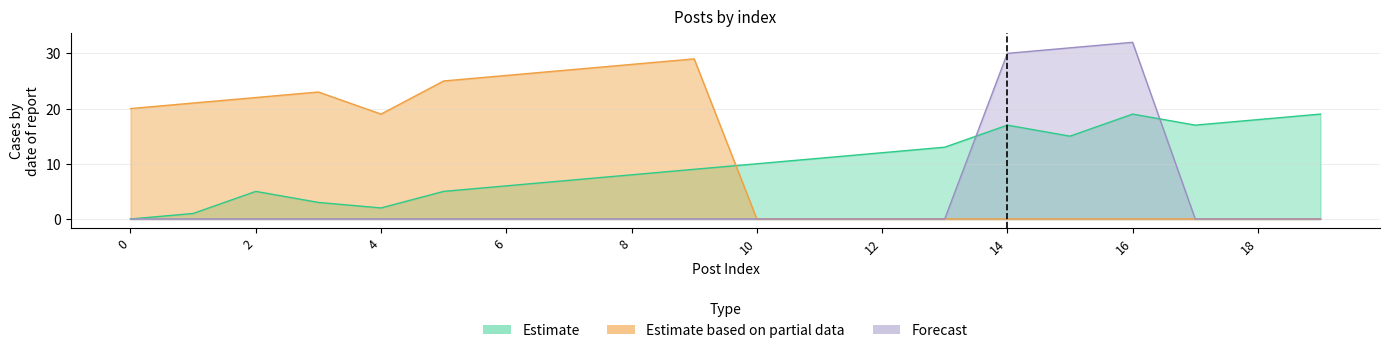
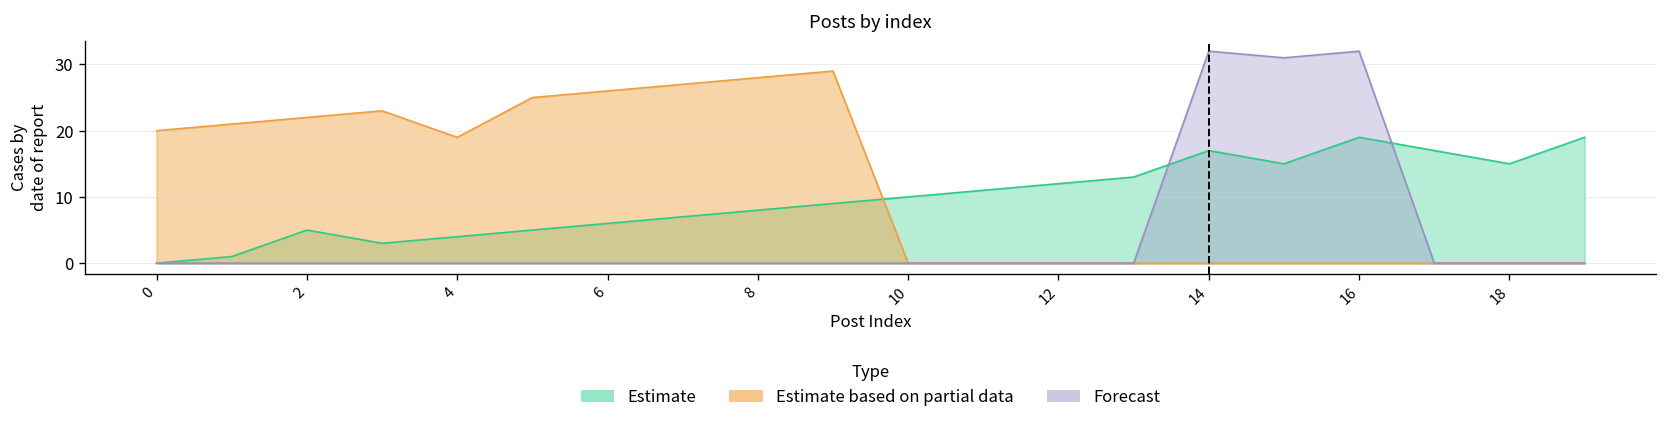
  {
    "Estimate": {
      "2": 5,
-     "4": 2,
+     "4": 4,
      "6": 6,
      "8": 8,
      "10": 10,
      "12": 12,
      "14": 17,
      "16": 19,
-     "18": 18
+     "18": 15
    },
    "Estimate based on partial data": {
      "0": 20,
      "2": 22,
      "4": 19,
      "6": 26,
      "8": 28,
      "14": 0,
      "16": 0
    },
    "Forecast": {
      "2": 0,
      "4": 0,
      "6": 0,
      "8": 0,
-     "14": 30,
+     "14": 32,
      "16": 32
    }
  }
